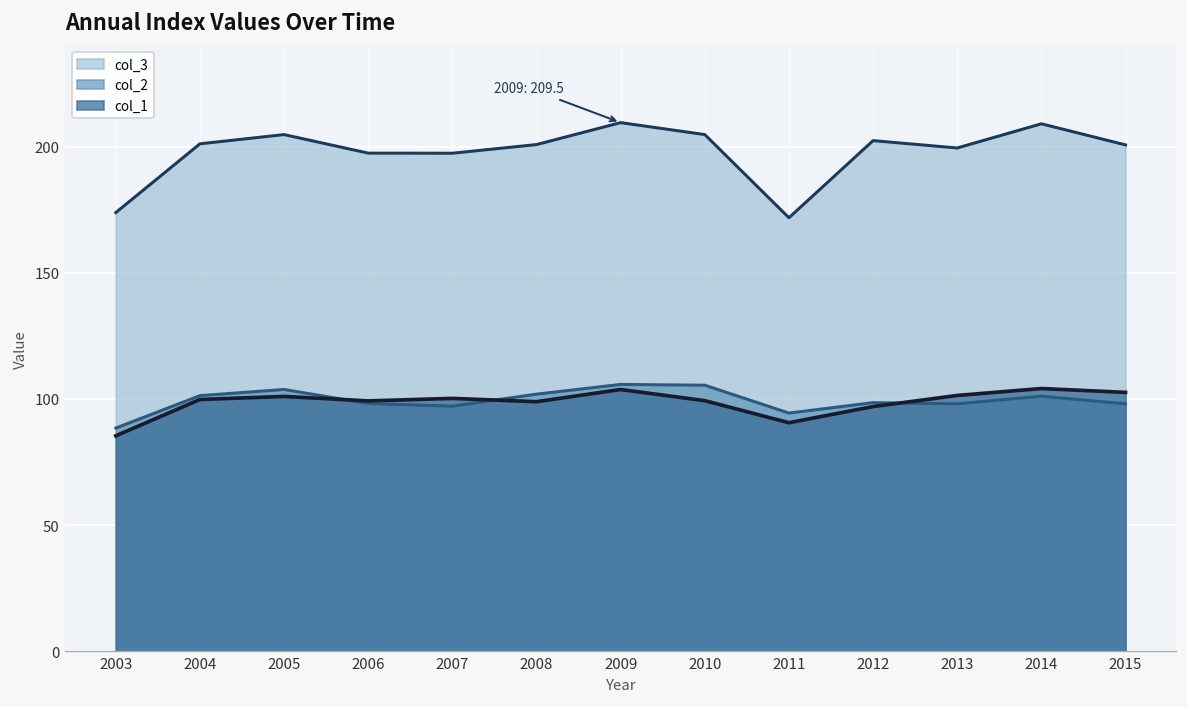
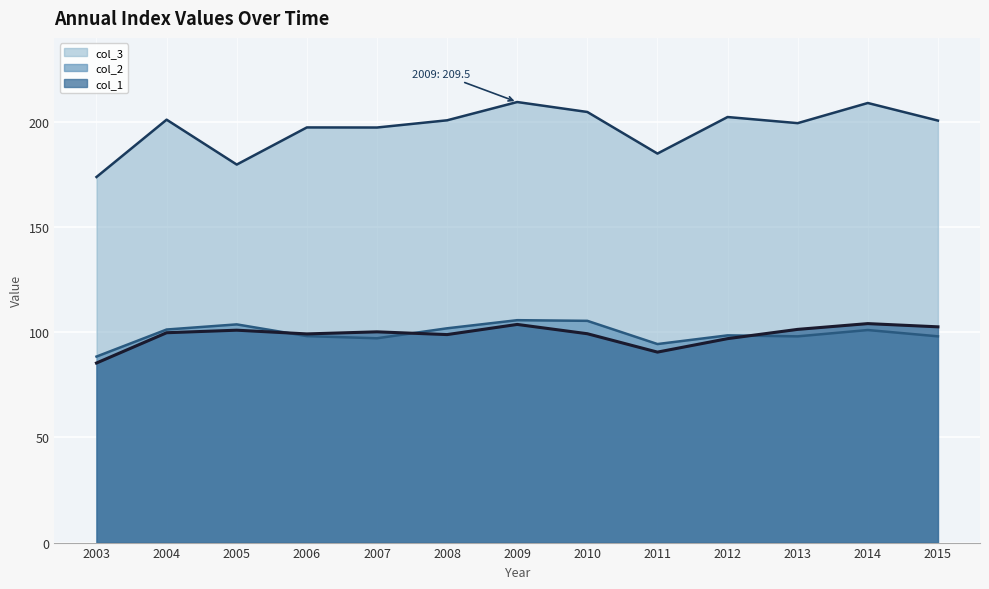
  {
    "col_3": {
      "2003": 174,
      "2004": 201,
-     "2005": 205,
+     "2005": 180,
      "2006": 197,
      "2007": 197,
      "2008": 201,
      "2010": 205,
-     "2011": 172,
+     "2011": 185,
      "2012": 202,
      "2013": 199,
      "2014": 209,
      "2015": 201
    }
  }
